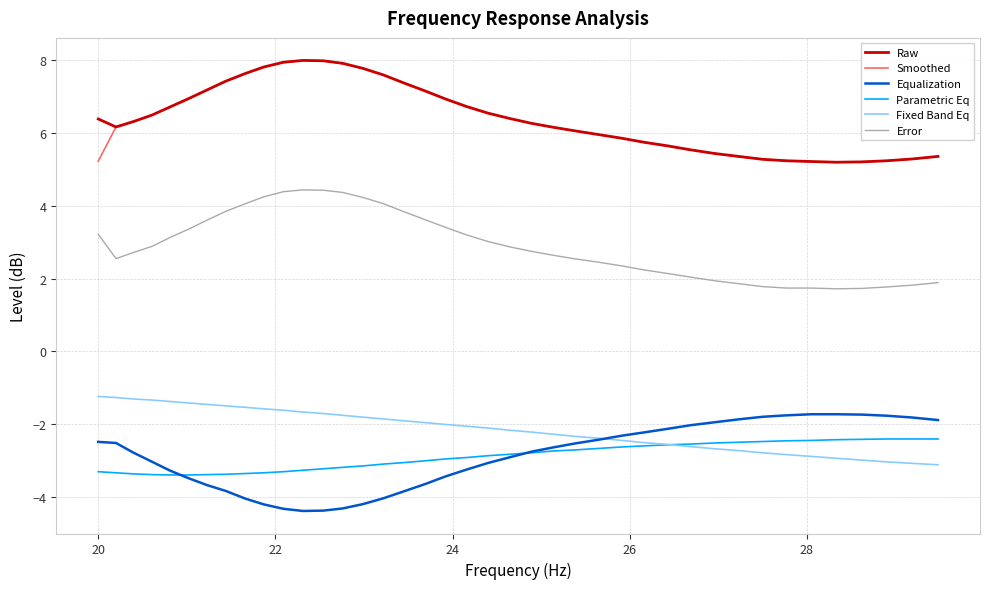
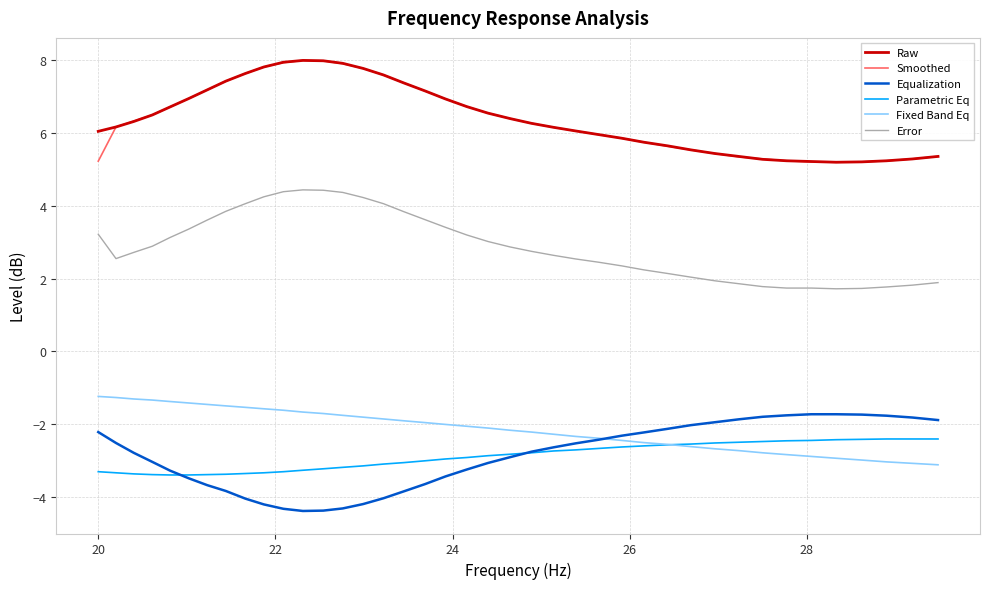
  {
    "Raw": {
-     "20": 6.4
+     "20": 6.1
    },
    "Smoothed": {
      "20": 5.2
    },
    "Equalization": {
-     "20": -2.5
+     "20": -2.2
    },
    "Parametric Eq": {
      "20": -3.3
    },
    "Fixed Band Eq": {
      "20": -1.2
    },
    "Error": {
      "20": 3.2
    }
  }
